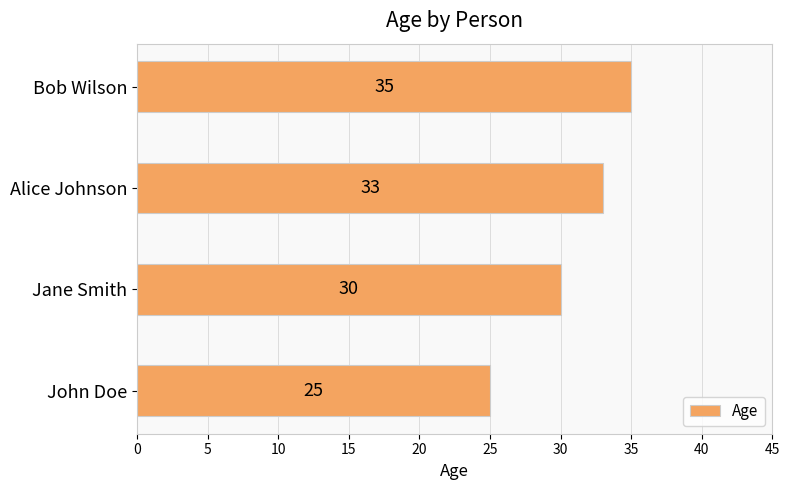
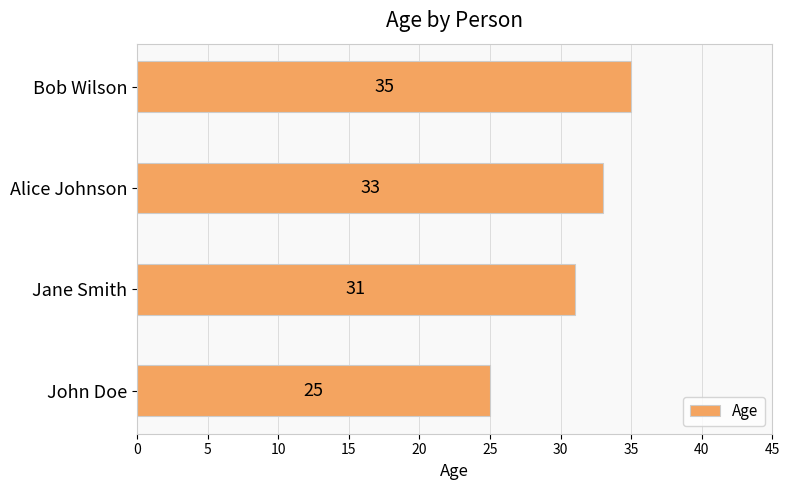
  {
    "Bob Wilson": 35,
    "Alice Johnson": 33,
-   "Jane Smith": 30,
+   "Jane Smith": 31,
    "John Doe": 25
  }
